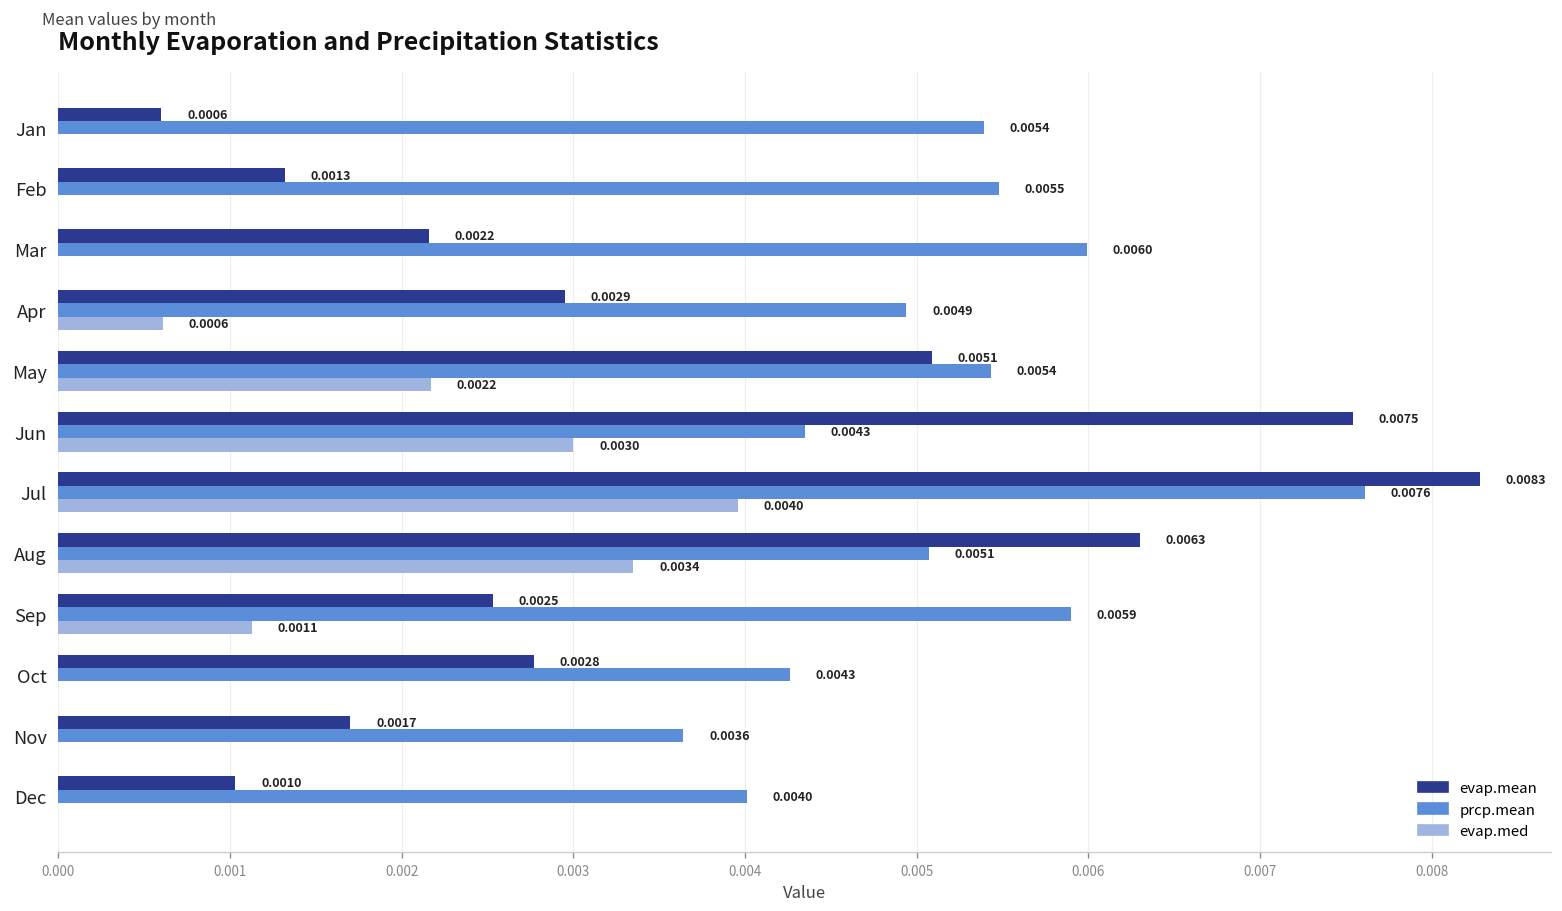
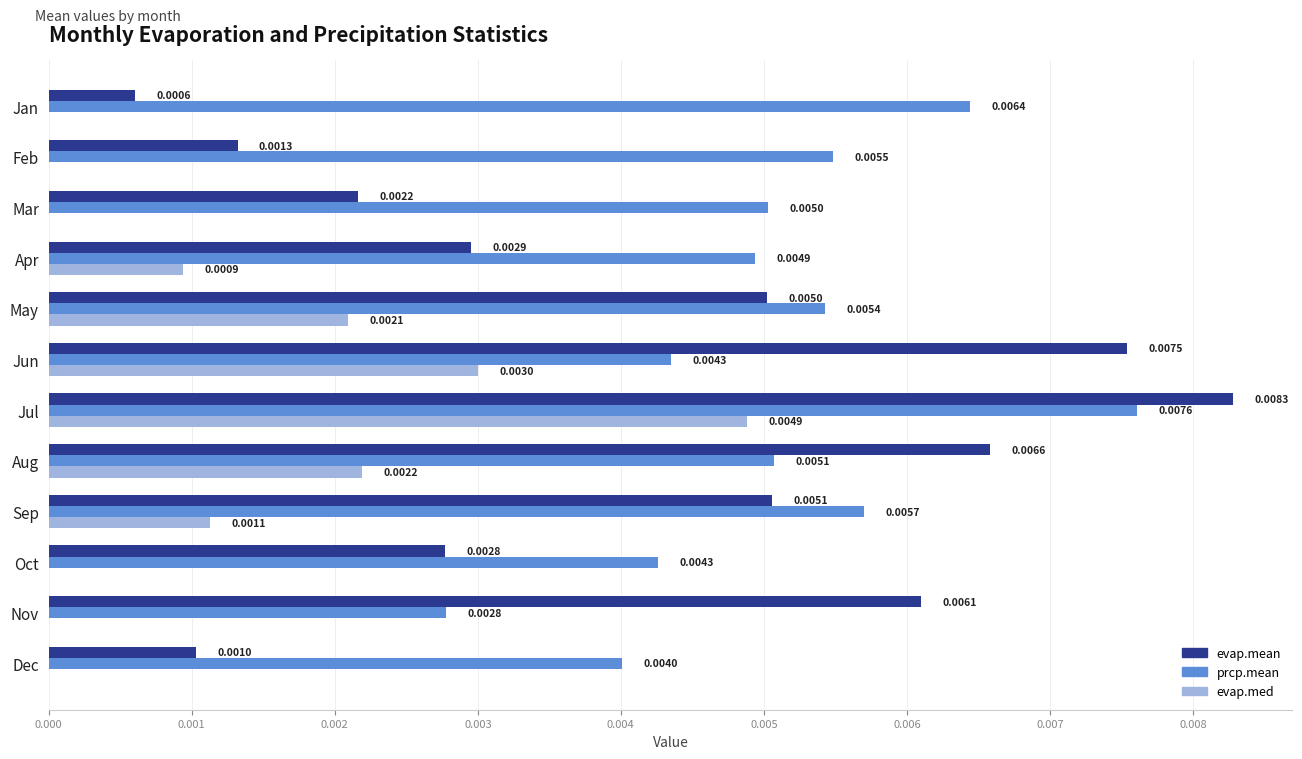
  {
    "evap.mean": {
      "Jan": 0.0006,
      "Feb": 0.0013,
      "Mar": 0.0022,
      "Apr": 0.0029,
-     "May": 0.0051,
+     "May": 0.0050,
      "Jun": 0.0075,
      "Jul": 0.0083,
-     "Aug": 0.0063,
-     "Sep": 0.0025,
+     "Aug": 0.0066,
+     "Sep": 0.0051,
      "Oct": 0.0028,
-     "Nov": 0.0017,
+     "Nov": 0.0061,
      "Dec": 0.0010
    },
    "prcp.mean": {
-     "Jan": 0.0054,
+     "Jan": 0.0064,
      "Feb": 0.0055,
-     "Mar": 0.0060,
+     "Mar": 0.0050,
      "Apr": 0.0049,
      "May": 0.0054,
      "Jun": 0.0043,
      "Jul": 0.0076,
      "Aug": 0.0051,
-     "Sep": 0.0059,
+     "Sep": 0.0057,
      "Oct": 0.0043,
-     "Nov": 0.0036,
+     "Nov": 0.0028,
      "Dec": 0.0040
    },
    "evap.med": {
-     "Apr": 0.0006,
-     "May": 0.0022,
+     "Apr": 0.0009,
+     "May": 0.0021,
      "Jun": 0.0030,
-     "Jul": 0.0040,
-     "Aug": 0.0034,
+     "Jul": 0.0049,
+     "Aug": 0.0022,
      "Sep": 0.0011
    }
  }
